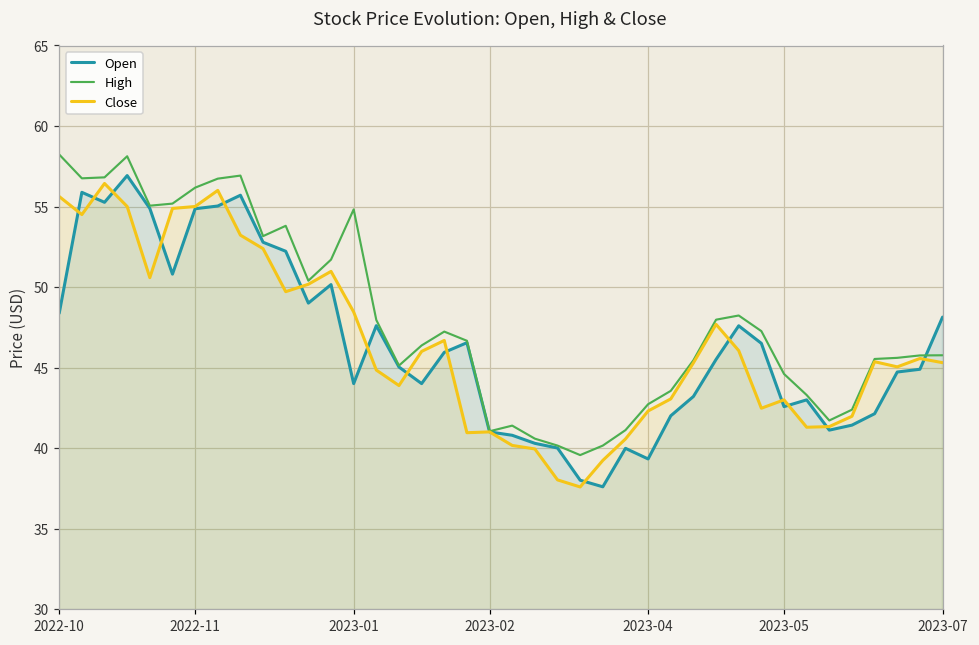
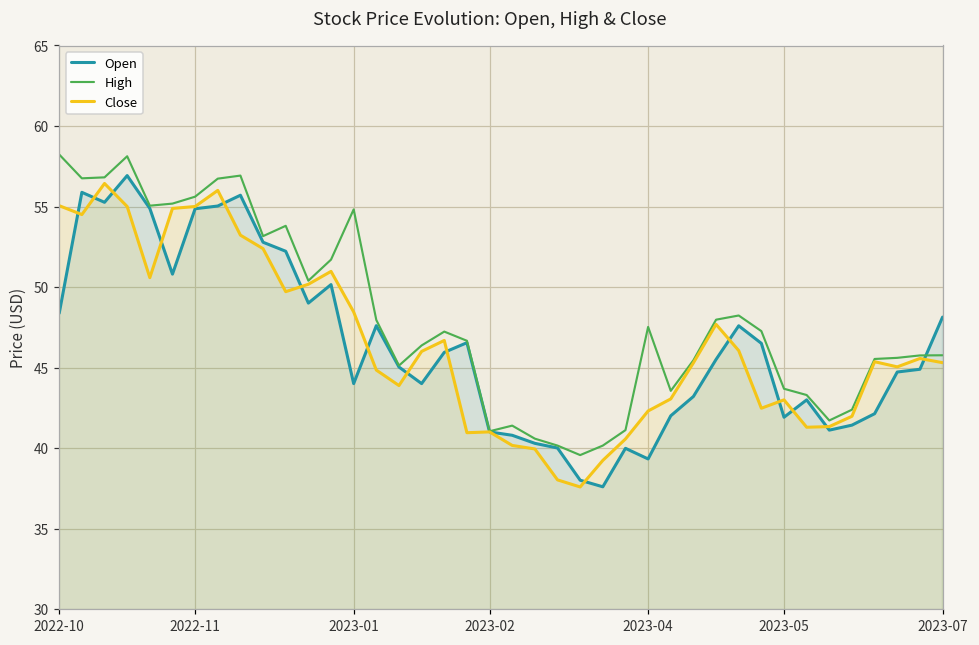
  {
    "Open": {
      "2022-10": 48.4,
      "2023-01": 44.0,
      "2023-04": 39.3,
-     "2023-05": 42.6,
+     "2023-05": 41.9,
      "2023-07": 48.1
    },
    "High": {
      "2022-10": 58.2,
-     "2022-11": 56.2,
+     "2022-11": 55.6,
      "2023-01": 54.8,
-     "2023-04": 42.7,
-     "2023-05": 44.6,
+     "2023-04": 47.5,
+     "2023-05": 43.7,
      "2023-07": 45.8
    },
    "Close": {
-     "2022-10": 55.6,
+     "2022-10": 55.1,
      "2023-01": 48.5,
      "2023-04": 42.3,
      "2023-05": 43.0,
      "2023-07": 45.3
    }
  }
